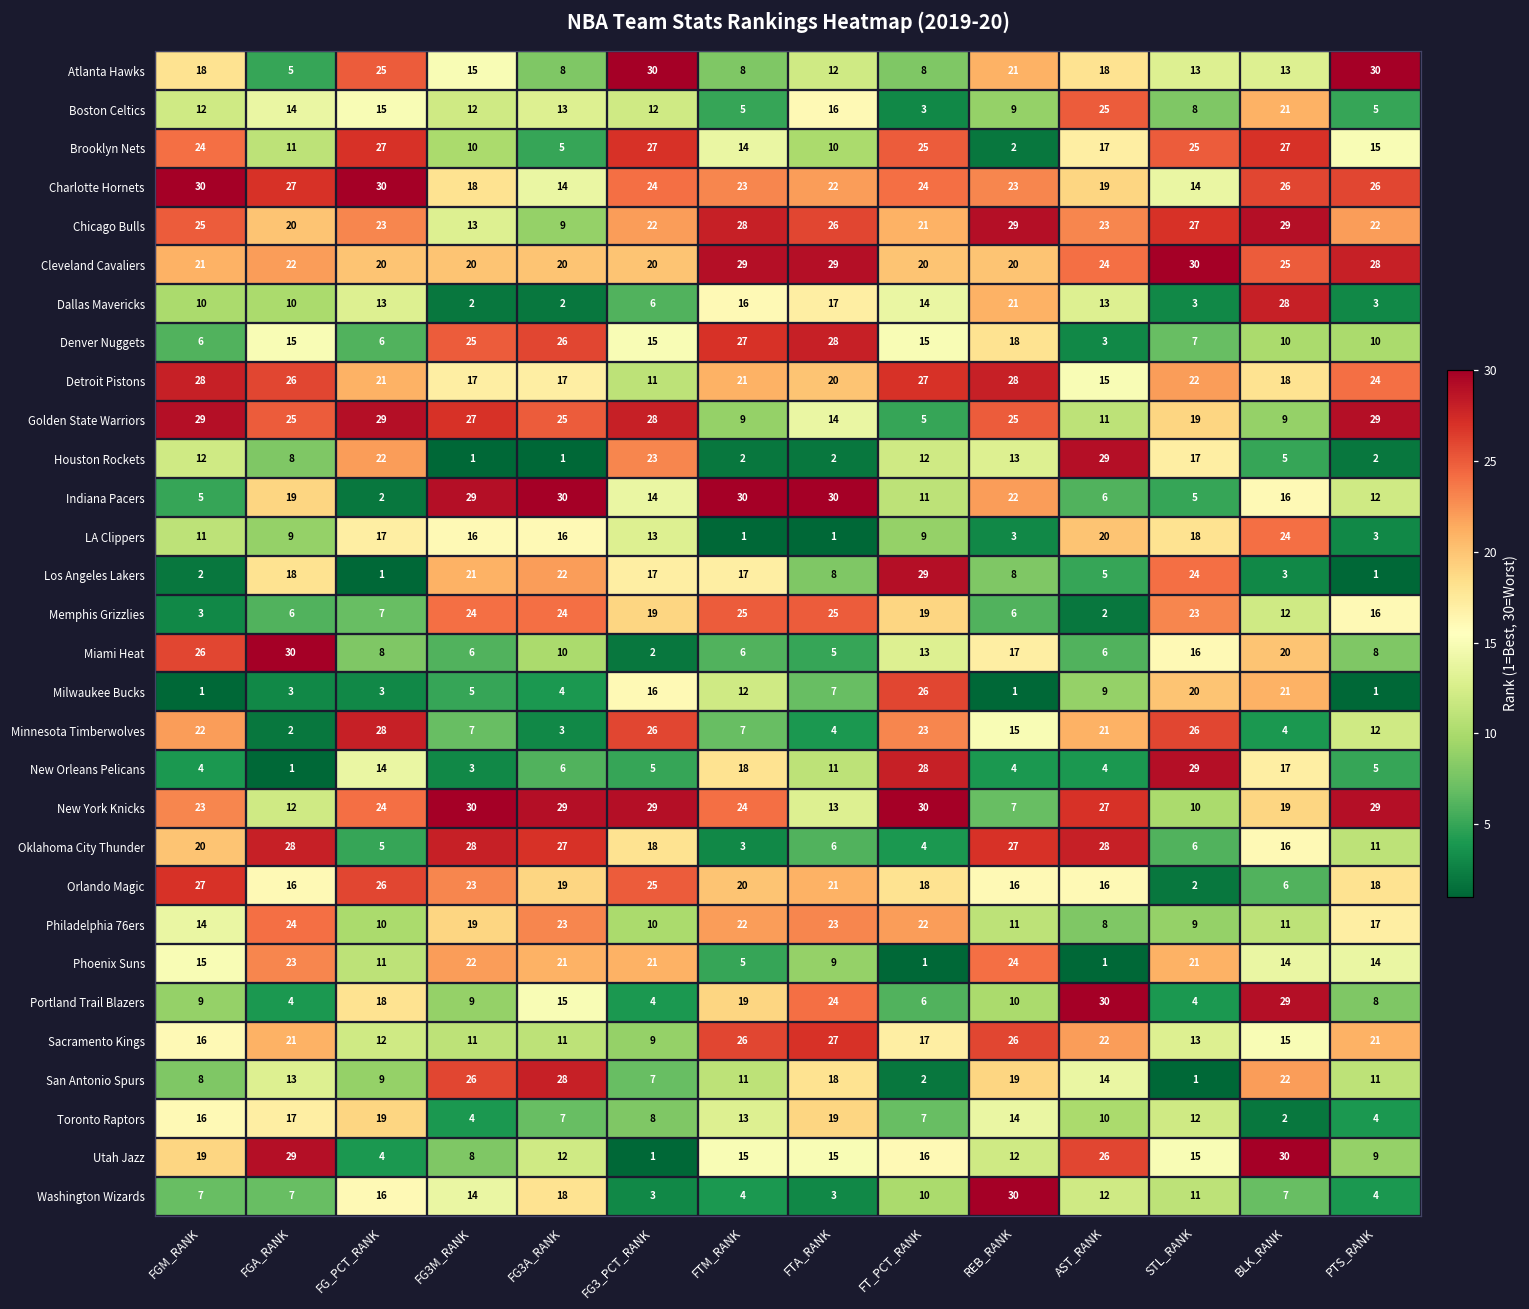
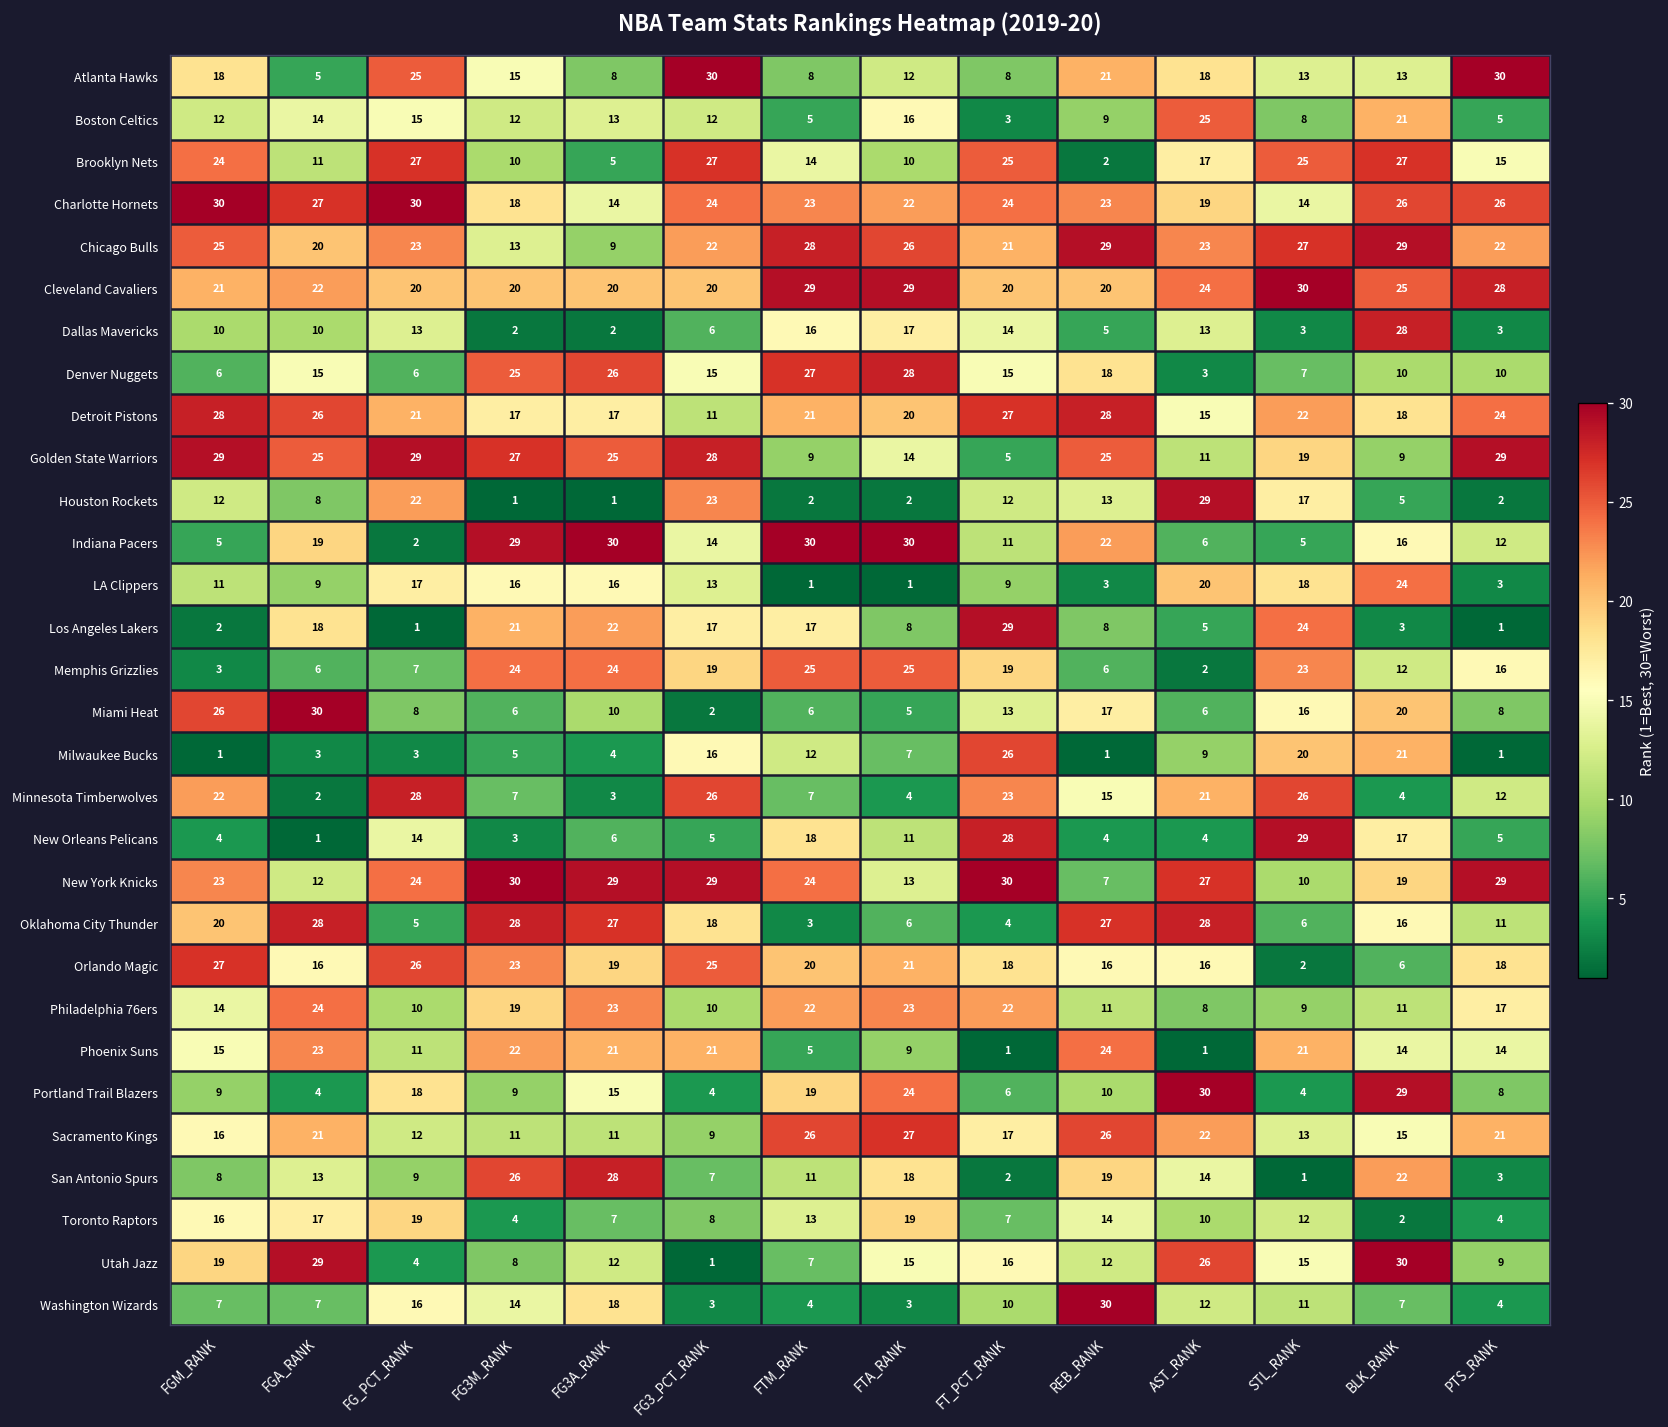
  {
    "Dallas Mavericks": {
      "FGM_RANK": 10,
      "FGA_RANK": 10,
      "FG_PCT_RANK": 13,
      "FG3M_RANK": 2,
      "FG3A_RANK": 2,
      "FG3_PCT_RANK": 6,
      "FTM_RANK": 16,
      "FTA_RANK": 17,
      "FT_PCT_RANK": 14,
-     "REB_RANK": 21,
+     "REB_RANK": 5,
      "AST_RANK": 13,
      "STL_RANK": 3,
      "BLK_RANK": 28,
      "PTS_RANK": 3
    },
    "San Antonio Spurs": {
      "FGM_RANK": 8,
      "FGA_RANK": 13,
      "FG_PCT_RANK": 9,
      "FG3M_RANK": 26,
      "FG3A_RANK": 28,
      "FG3_PCT_RANK": 7,
      "FTM_RANK": 11,
      "FTA_RANK": 18,
      "FT_PCT_RANK": 2,
      "REB_RANK": 19,
      "AST_RANK": 14,
      "STL_RANK": 1,
      "BLK_RANK": 22,
-     "PTS_RANK": 11
+     "PTS_RANK": 3
    },
    "Utah Jazz": {
      "FGM_RANK": 19,
      "FGA_RANK": 29,
      "FG_PCT_RANK": 4,
      "FG3M_RANK": 8,
      "FG3A_RANK": 12,
      "FG3_PCT_RANK": 1,
-     "FTM_RANK": 15,
+     "FTM_RANK": 7,
      "FTA_RANK": 15,
      "FT_PCT_RANK": 16,
      "REB_RANK": 12,
      "AST_RANK": 26,
      "STL_RANK": 15,
      "BLK_RANK": 30,
      "PTS_RANK": 9
    }
  }
